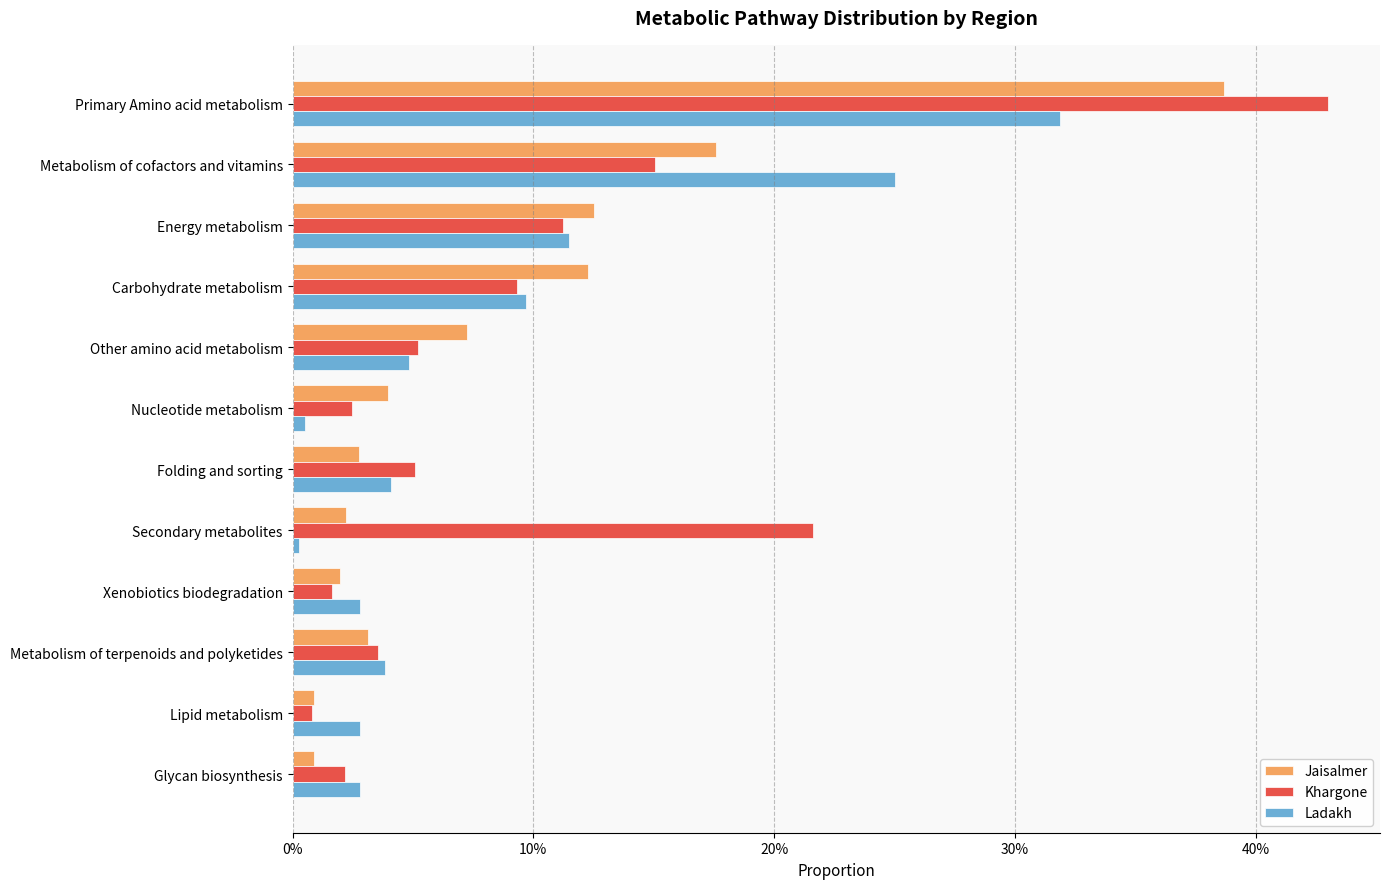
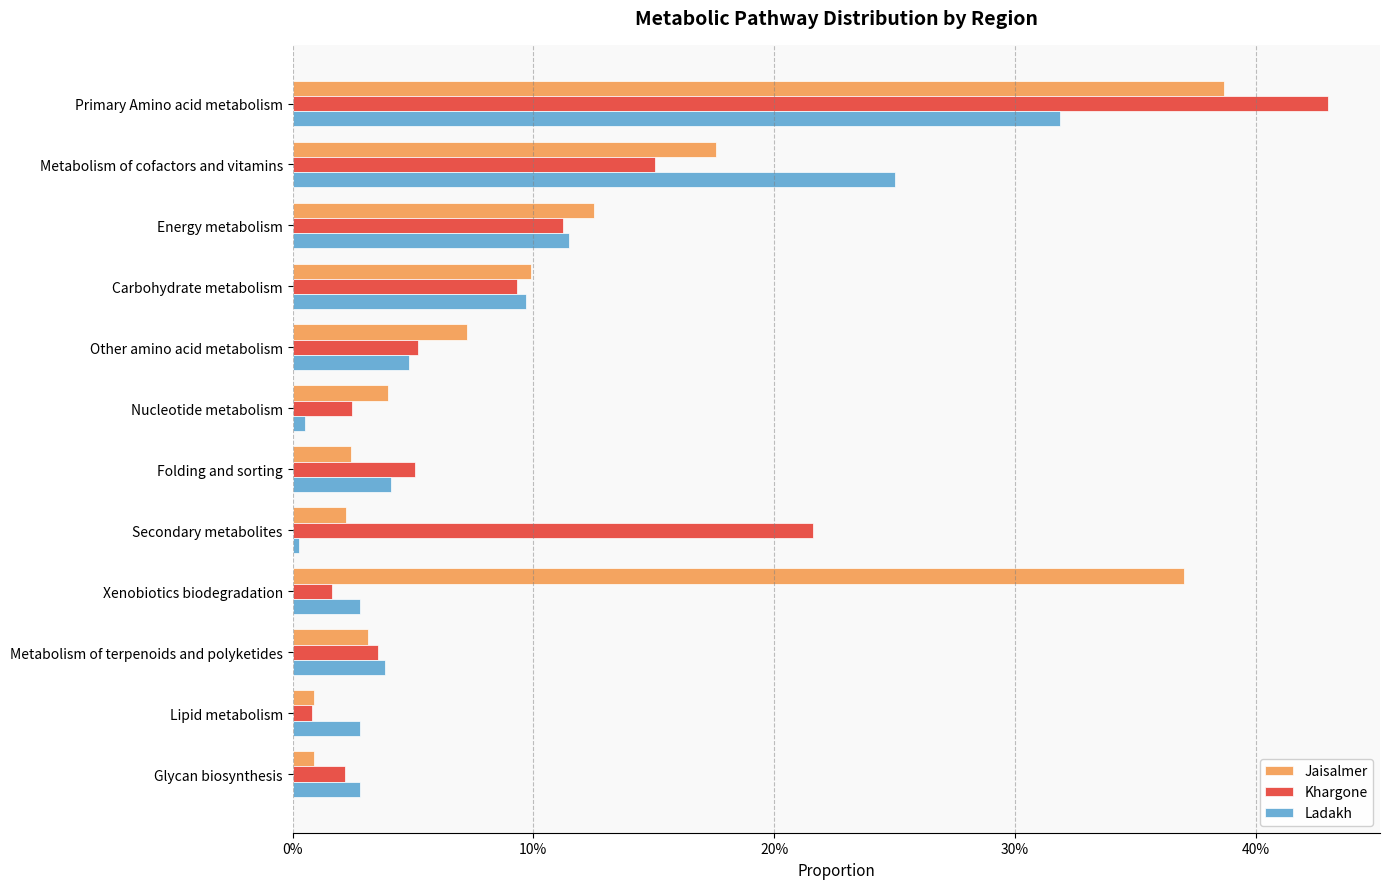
  {
    "Jaisalmer": {
      "Primary Amino acid metabolism": "38.7%",
      "Metabolism of cofactors and vitamins": "17.6%",
      "Energy metabolism": "12.5%",
-     "Carbohydrate metabolism": "12.3%",
+     "Carbohydrate metabolism": "9.9%",
      "Other amino acid metabolism": "7.3%",
      "Nucleotide metabolism": "4.0%",
-     "Folding and sorting": "2.8%",
+     "Folding and sorting": "2.4%",
      "Secondary metabolites": "2.2%",
-     "Xenobiotics biodegradation": "2.0%",
+     "Xenobiotics biodegradation": "37.0%",
      "Metabolism of terpenoids and polyketides": "3.1%",
      "Lipid metabolism": "0.9%",
      "Glycan biosynthesis": "0.9%"
    },
    "Khargone": {
      "Primary Amino acid metabolism": "43.0%",
      "Metabolism of cofactors and vitamins": "15.1%",
      "Energy metabolism": "11.2%",
      "Carbohydrate metabolism": "9.3%",
      "Other amino acid metabolism": "5.2%",
      "Nucleotide metabolism": "2.5%",
      "Folding and sorting": "5.1%",
      "Secondary metabolites": "21.6%",
      "Xenobiotics biodegradation": "1.6%",
      "Metabolism of terpenoids and polyketides": "3.6%",
      "Lipid metabolism": "0.8%",
      "Glycan biosynthesis": "2.2%"
    },
    "Ladakh": {
      "Primary Amino acid metabolism": "31.9%",
      "Metabolism of cofactors and vitamins": "25.0%",
      "Energy metabolism": "11.5%",
      "Carbohydrate metabolism": "9.7%",
      "Other amino acid metabolism": "4.8%",
      "Nucleotide metabolism": "0.5%",
      "Folding and sorting": "4.1%",
      "Secondary metabolites": "0.3%",
      "Xenobiotics biodegradation": "2.8%",
      "Metabolism of terpenoids and polyketides": "3.8%",
      "Lipid metabolism": "2.8%",
      "Glycan biosynthesis": "2.8%"
    }
  }
